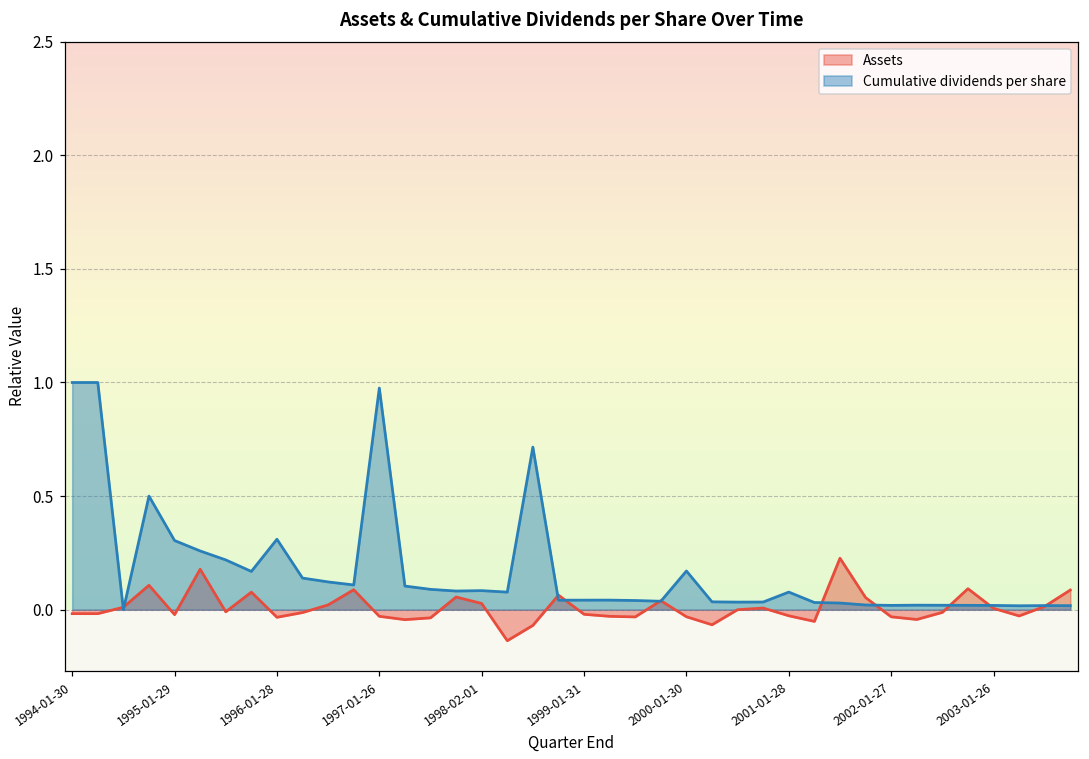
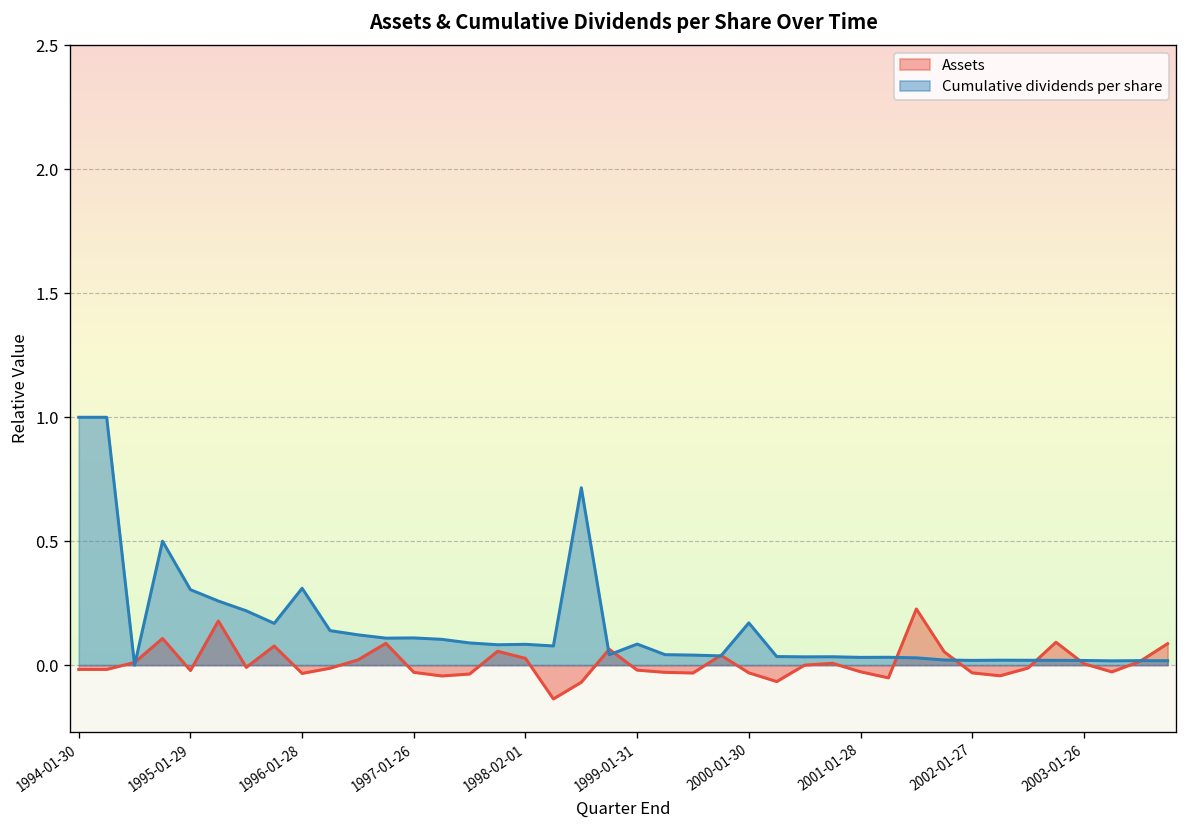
  {
    "Cumulative dividends per share": {
      "1994-01-30": 1.00,
      "1995-01-29": 0.30,
      "1996-01-28": 0.31,
-     "1997-01-26": 0.98,
+     "1997-01-26": 0.11,
      "1998-02-01": 0.08,
-     "1999-01-31": 0.04,
+     "1999-01-31": 0.09,
      "2000-01-30": 0.17,
-     "2001-01-28": 0.08,
+     "2001-01-28": 0.03,
      "2002-01-27": 0.02,
      "2003-01-26": 0.02
    }
  }
